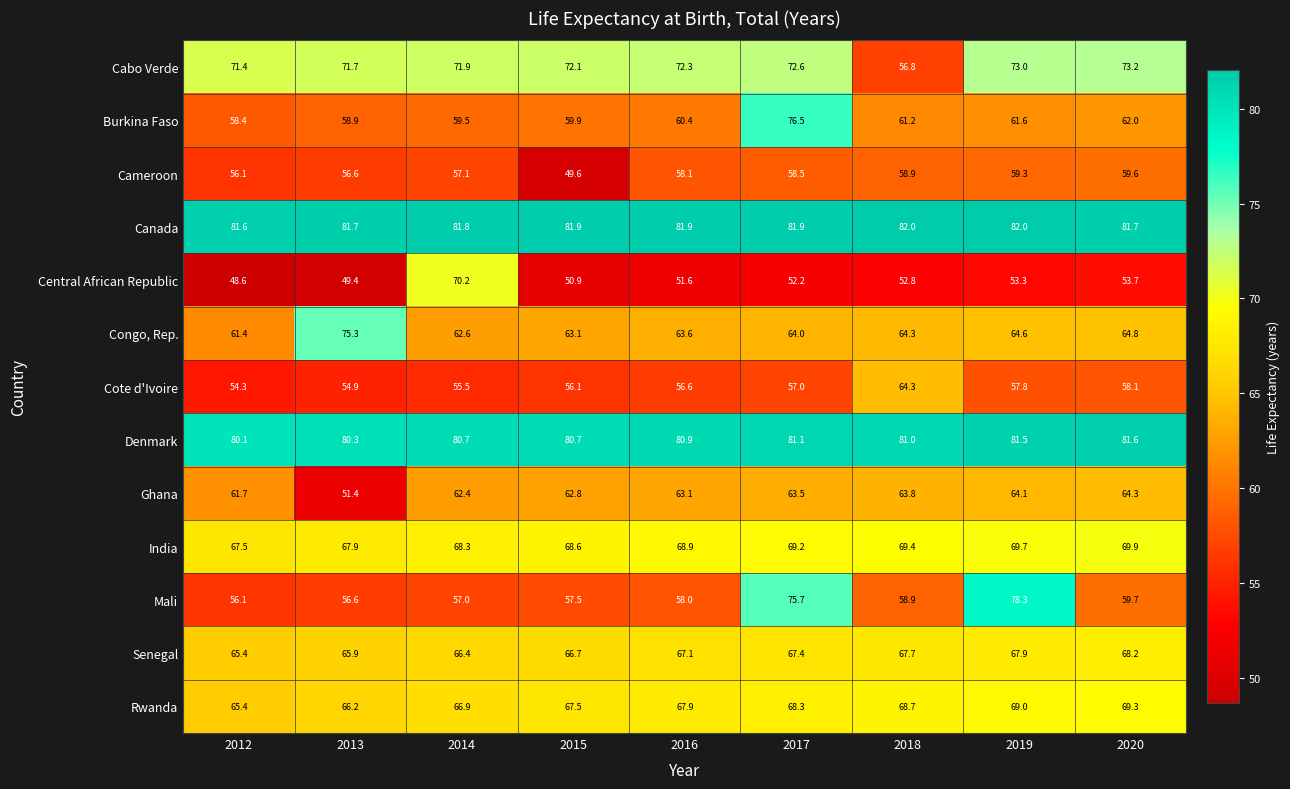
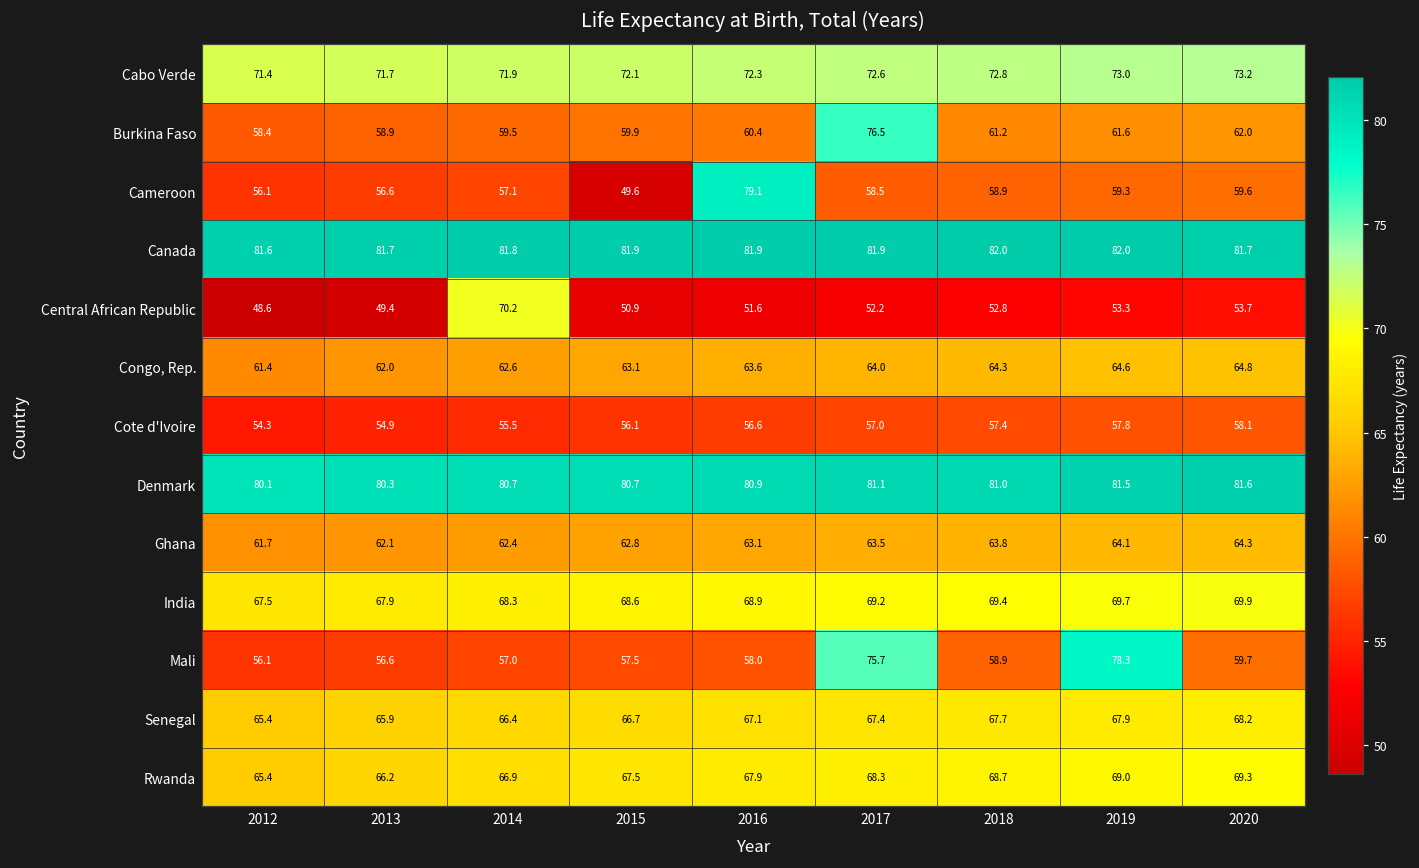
  {
    "Cabo Verde": {
      "2012": 71.4,
      "2013": 71.7,
      "2014": 71.9,
      "2015": 72.1,
      "2016": 72.3,
      "2017": 72.6,
-     "2018": 56.8,
+     "2018": 72.8,
      "2019": 73.0,
      "2020": 73.2
    },
    "Burkina Faso": {
      "2012": 58.4,
      "2013": 58.9,
      "2014": 59.5,
      "2015": 59.9,
      "2016": 60.4,
      "2017": 76.5,
      "2018": 61.2,
      "2019": 61.6,
      "2020": 62.0
    },
    "Cameroon": {
      "2012": 56.1,
      "2013": 56.6,
      "2014": 57.1,
      "2015": 49.6,
-     "2016": 58.1,
+     "2016": 79.1,
      "2017": 58.5,
      "2018": 58.9,
      "2019": 59.3,
      "2020": 59.6
    },
    "Canada": {
      "2012": 81.6,
      "2013": 81.7,
      "2014": 81.8,
      "2015": 81.9,
      "2016": 81.9,
      "2017": 81.9,
      "2018": 82.0,
      "2019": 82.0,
      "2020": 81.7
    },
    "Central African Republic": {
      "2012": 48.6,
      "2013": 49.4,
      "2014": 70.2,
      "2015": 50.9,
      "2016": 51.6,
      "2017": 52.2,
      "2018": 52.8,
      "2019": 53.3,
      "2020": 53.7
    },
    "Congo, Rep.": {
      "2012": 61.4,
-     "2013": 75.3,
+     "2013": 62.0,
      "2014": 62.6,
      "2015": 63.1,
      "2016": 63.6,
      "2017": 64.0,
      "2018": 64.3,
      "2019": 64.6,
      "2020": 64.8
    },
    "Cote d'Ivoire": {
      "2012": 54.3,
      "2013": 54.9,
      "2014": 55.5,
      "2015": 56.1,
      "2016": 56.6,
      "2017": 57.0,
-     "2018": 64.3,
+     "2018": 57.4,
      "2019": 57.8,
      "2020": 58.1
    },
    "Denmark": {
      "2012": 80.1,
      "2013": 80.3,
      "2014": 80.7,
      "2015": 80.7,
      "2016": 80.9,
      "2017": 81.1,
      "2018": 81.0,
      "2019": 81.5,
      "2020": 81.6
    },
    "Ghana": {
      "2012": 61.7,
-     "2013": 51.4,
+     "2013": 62.1,
      "2014": 62.4,
      "2015": 62.8,
      "2016": 63.1,
      "2017": 63.5,
      "2018": 63.8,
      "2019": 64.1,
      "2020": 64.3
    },
    "India": {
      "2012": 67.5,
      "2013": 67.9,
      "2014": 68.3,
      "2015": 68.6,
      "2016": 68.9,
      "2017": 69.2,
      "2018": 69.4,
      "2019": 69.7,
      "2020": 69.9
    },
    "Mali": {
      "2012": 56.1,
      "2013": 56.6,
      "2014": 57.0,
      "2015": 57.5,
      "2016": 58.0,
      "2017": 75.7,
      "2018": 58.9,
      "2019": 78.3,
      "2020": 59.7
    },
    "Senegal": {
      "2012": 65.4,
      "2013": 65.9,
      "2014": 66.4,
      "2015": 66.7,
      "2016": 67.1,
      "2017": 67.4,
      "2018": 67.7,
      "2019": 67.9,
      "2020": 68.2
    },
    "Rwanda": {
      "2012": 65.4,
      "2013": 66.2,
      "2014": 66.9,
      "2015": 67.5,
      "2016": 67.9,
      "2017": 68.3,
      "2018": 68.7,
      "2019": 69.0,
      "2020": 69.3
    }
  }
